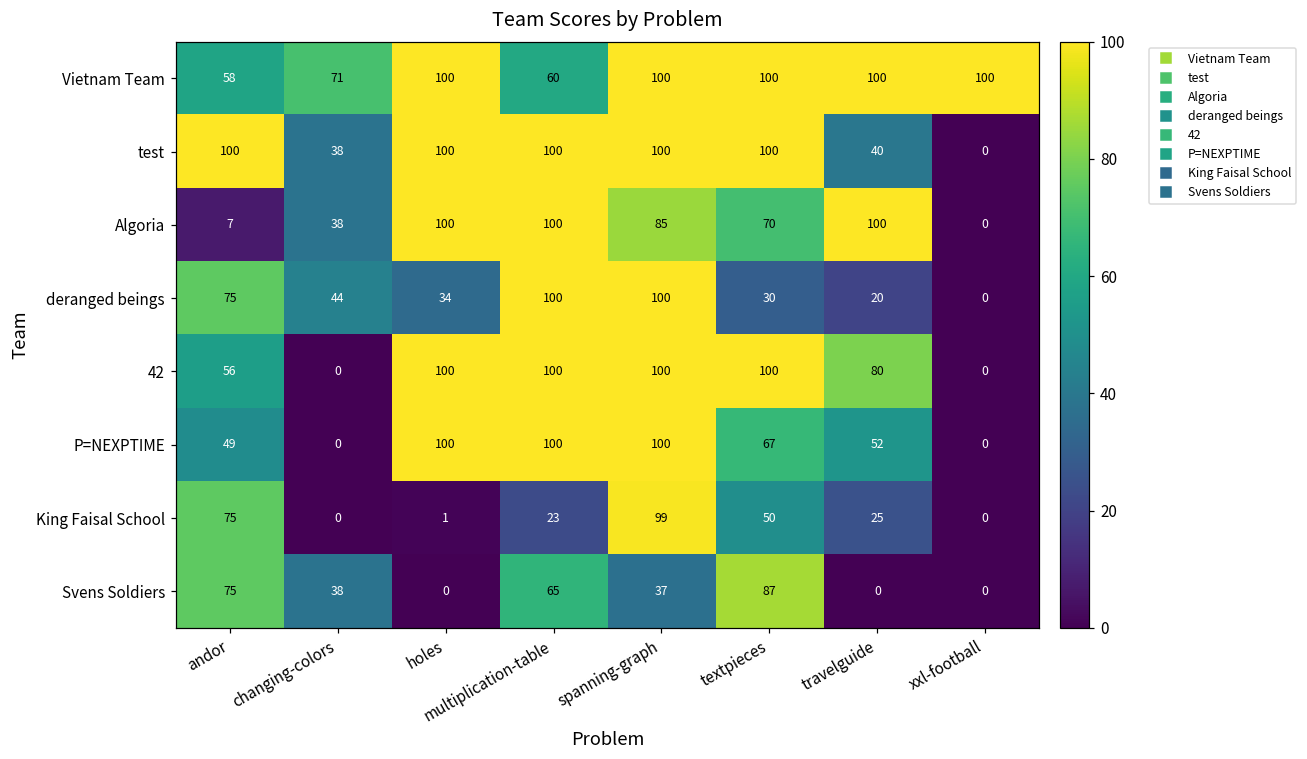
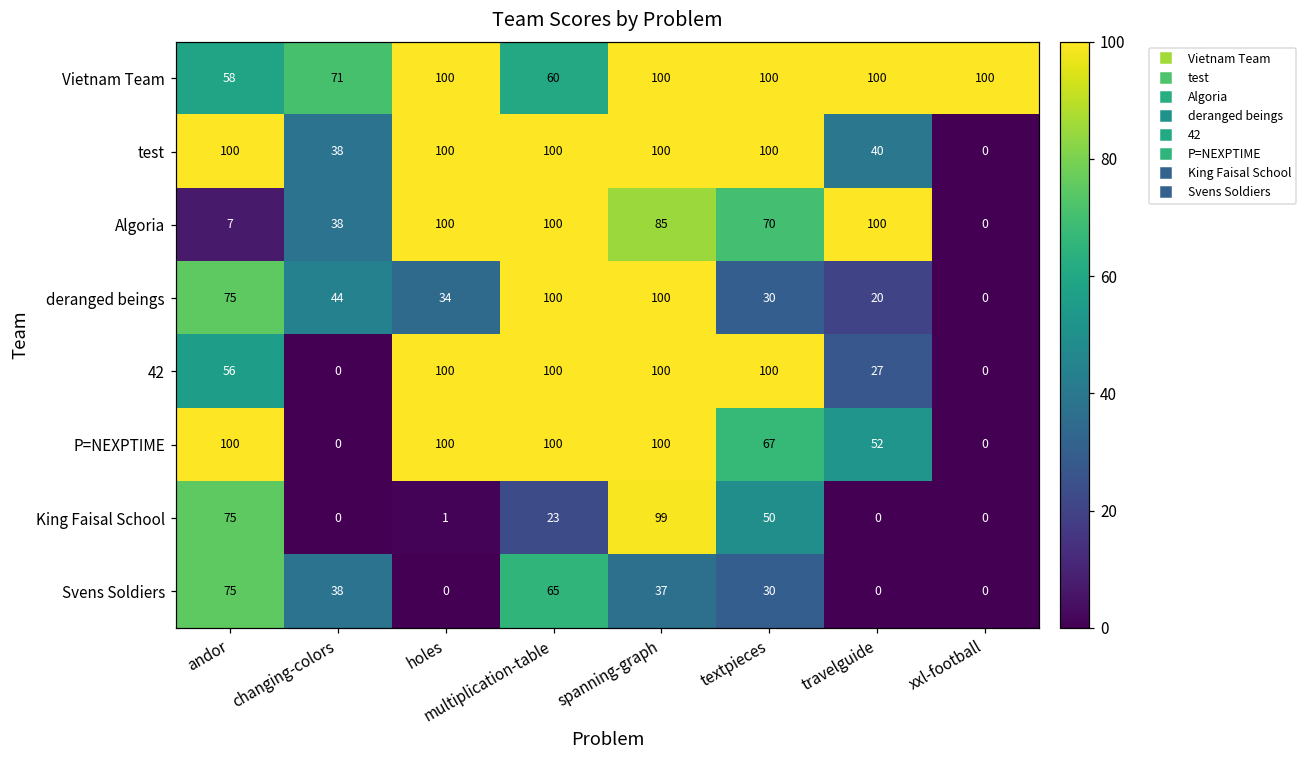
  {
    "Vietnam Team": {
      "andor": 58,
      "changing-colors": 71,
      "holes": 100,
      "multiplication-table": 60,
      "spanning-graph": 100,
      "textpieces": 100,
      "travelguide": 100,
      "xxl-football": 100
    },
    "test": {
      "andor": 100,
      "changing-colors": 38,
      "holes": 100,
      "multiplication-table": 100,
      "spanning-graph": 100,
      "textpieces": 100,
      "travelguide": 40,
      "xxl-football": 0
    },
    "Algoria": {
      "andor": 7,
      "changing-colors": 38,
      "holes": 100,
      "multiplication-table": 100,
      "spanning-graph": 85,
      "textpieces": 70,
      "travelguide": 100,
      "xxl-football": 0
    },
    "deranged beings": {
      "andor": 75,
      "changing-colors": 44,
      "holes": 34,
      "multiplication-table": 100,
      "spanning-graph": 100,
      "textpieces": 30,
      "travelguide": 20,
      "xxl-football": 0
    },
    "42": {
      "andor": 56,
      "changing-colors": 0,
      "holes": 100,
      "multiplication-table": 100,
      "spanning-graph": 100,
      "textpieces": 100,
-     "travelguide": 80,
+     "travelguide": 27,
      "xxl-football": 0
    },
    "P=NEXPTIME": {
-     "andor": 49,
+     "andor": 100,
      "changing-colors": 0,
      "holes": 100,
      "multiplication-table": 100,
      "spanning-graph": 100,
      "textpieces": 67,
      "travelguide": 52,
      "xxl-football": 0
    },
    "King Faisal School": {
      "andor": 75,
      "changing-colors": 0,
      "holes": 1,
      "multiplication-table": 23,
      "spanning-graph": 99,
      "textpieces": 50,
-     "travelguide": 25,
+     "travelguide": 0,
      "xxl-football": 0
    },
    "Svens Soldiers": {
      "andor": 75,
      "changing-colors": 38,
      "holes": 0,
      "multiplication-table": 65,
      "spanning-graph": 37,
-     "textpieces": 87,
+     "textpieces": 30,
      "travelguide": 0,
      "xxl-football": 0
    }
  }
